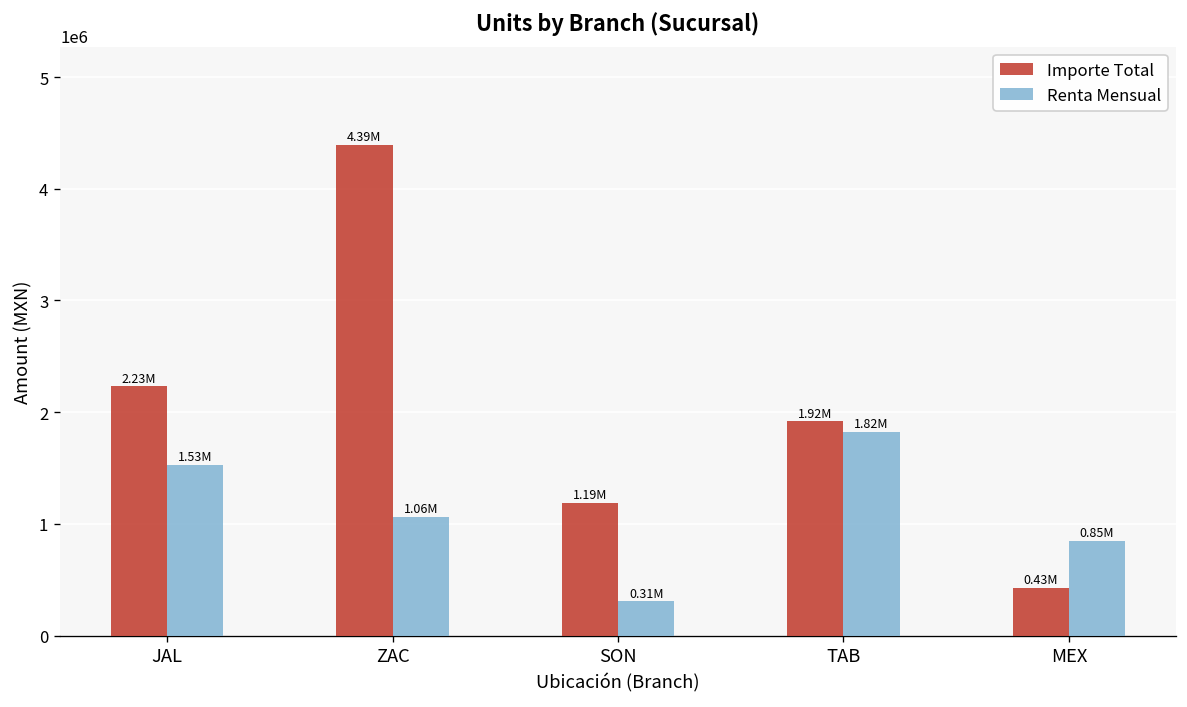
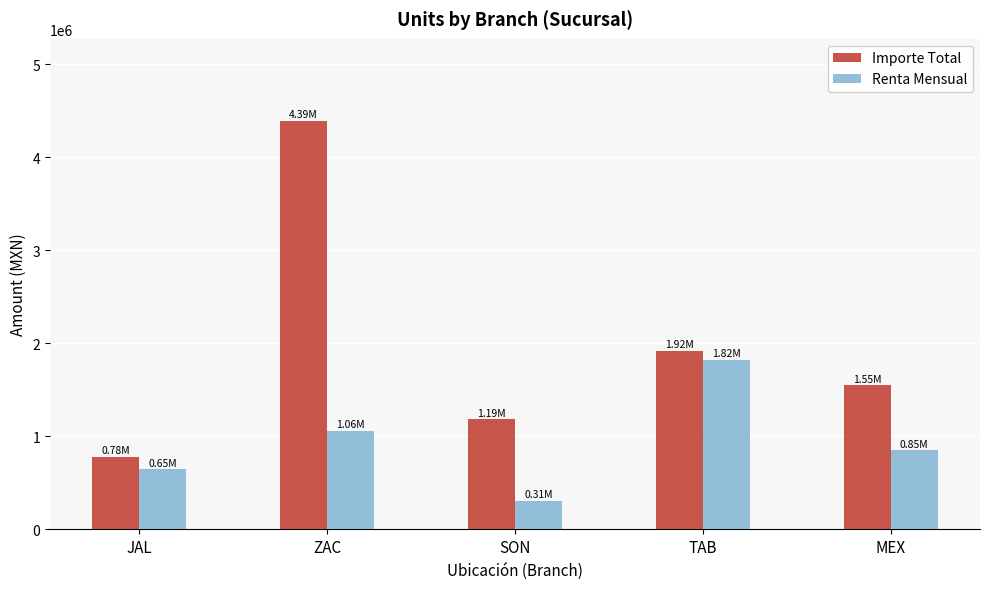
  {
    "Importe Total": {
-     "JAL": "2.23M",
+     "JAL": "0.78M",
      "ZAC": "4.39M",
      "SON": "1.19M",
      "TAB": "1.92M",
-     "MEX": "0.43M"
+     "MEX": "1.55M"
    },
    "Renta Mensual": {
-     "JAL": "1.53M",
+     "JAL": "0.65M",
      "ZAC": "1.06M",
      "SON": "0.31M",
      "TAB": "1.82M",
      "MEX": "0.85M"
    }
  }
